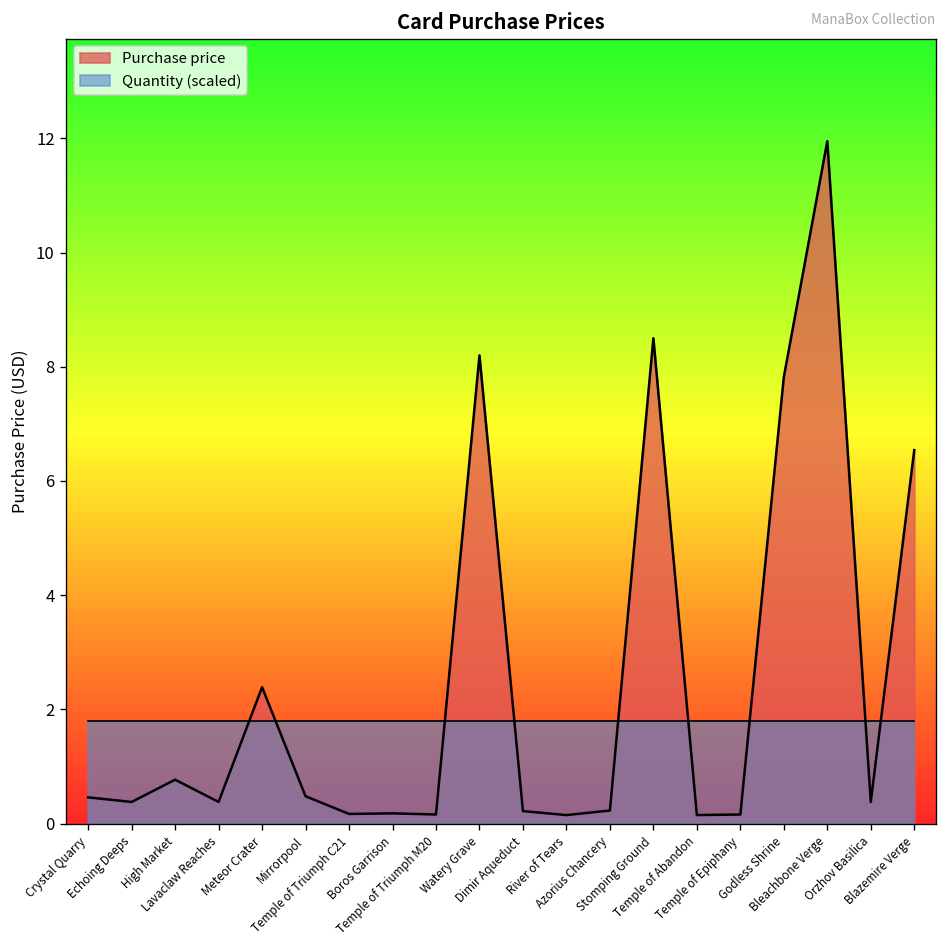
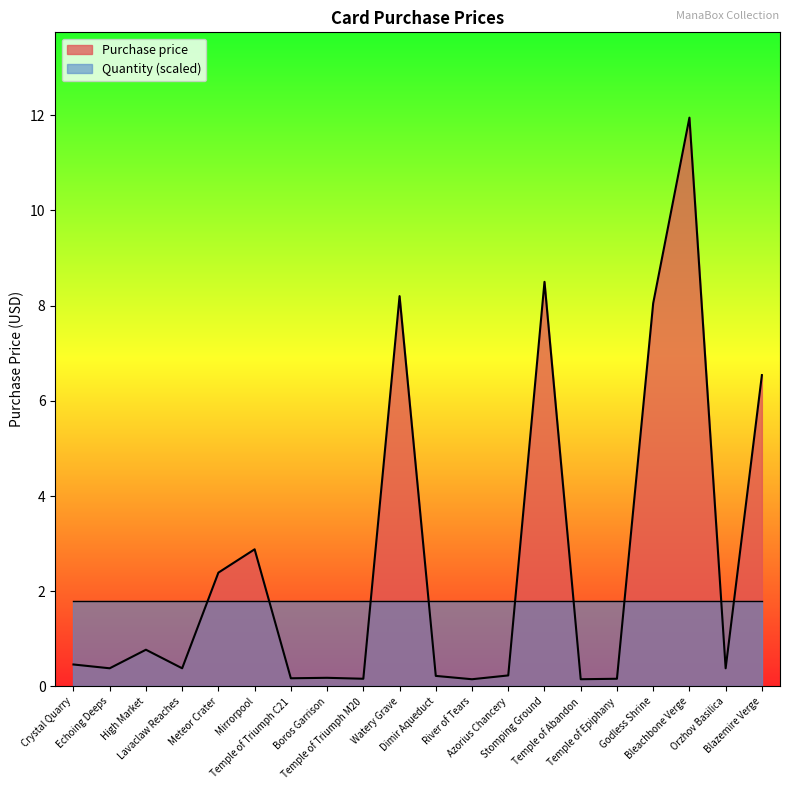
  {
    "Purchase price": {
      "Crystal Quarry": 0.5,
      "Echoing Deeps": 0.4,
      "High Market": 0.8,
      "Lavaclaw Reaches": 0.4,
      "Meteor Crater": 2.4,
-     "Mirrorpool": 0.5,
+     "Mirrorpool": 2.9,
      "Temple of Triumph C21": 0.2,
      "Boros Garrison": 0.2,
      "Temple of Triumph M20": 0.2,
      "Watery Grave": 8.2,
      "Dimir Aqueduct": 0.2,
      "River of Tears": 0.2,
      "Azorius Chancery": 0.2,
      "Stomping Ground": 8.5,
      "Temple of Abandon": 0.2,
      "Temple of Epiphany": 0.2,
-     "Godless Shrine": 7.8,
+     "Godless Shrine": 8.1,
      "Bleachbone Verge": 12.0,
      "Orzhov Basilica": 0.4,
      "Blazemire Verge": 6.5
    },
    "Quantity (scaled)": {
      "Crystal Quarry": 1.8,
      "Echoing Deeps": 1.8,
      "High Market": 1.8,
      "Lavaclaw Reaches": 1.8,
      "Meteor Crater": 1.8,
      "Mirrorpool": 1.8,
      "Temple of Triumph C21": 1.8,
      "Boros Garrison": 1.8,
      "Temple of Triumph M20": 1.8,
      "Watery Grave": 1.8,
      "Dimir Aqueduct": 1.8,
      "River of Tears": 1.8,
      "Azorius Chancery": 1.8,
      "Stomping Ground": 1.8,
      "Temple of Abandon": 1.8,
      "Temple of Epiphany": 1.8,
      "Godless Shrine": 1.8,
      "Bleachbone Verge": 1.8,
      "Orzhov Basilica": 1.8,
      "Blazemire Verge": 1.8
    }
  }
